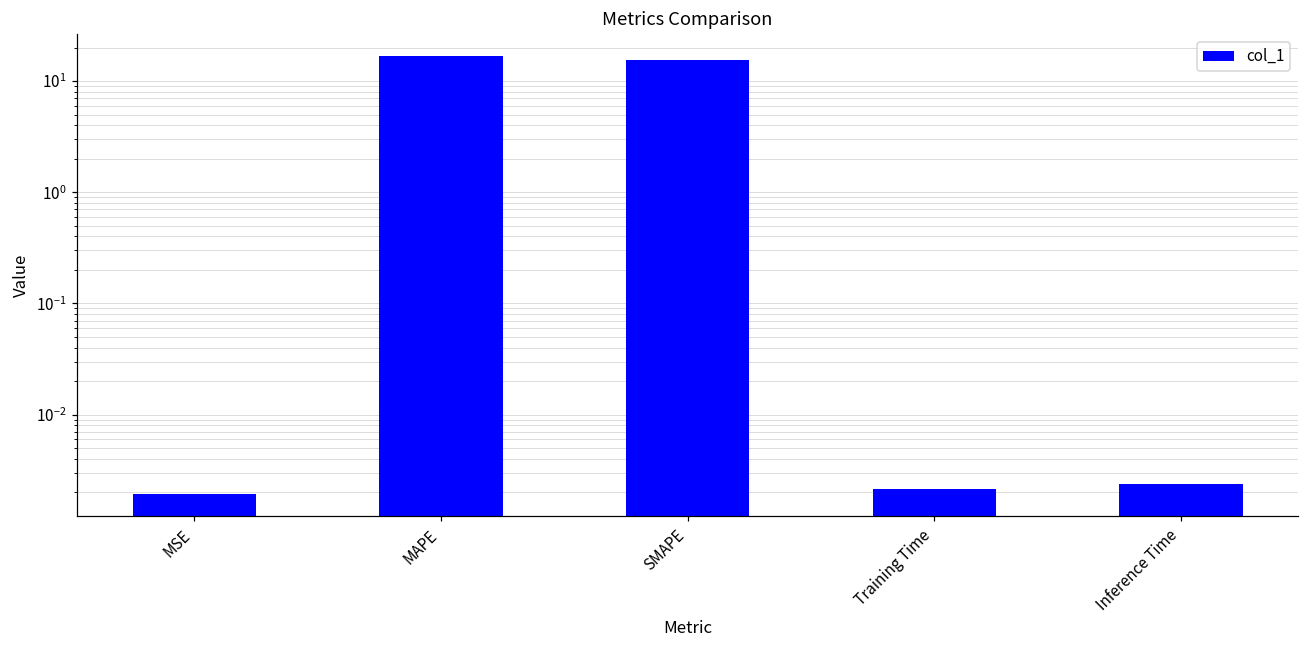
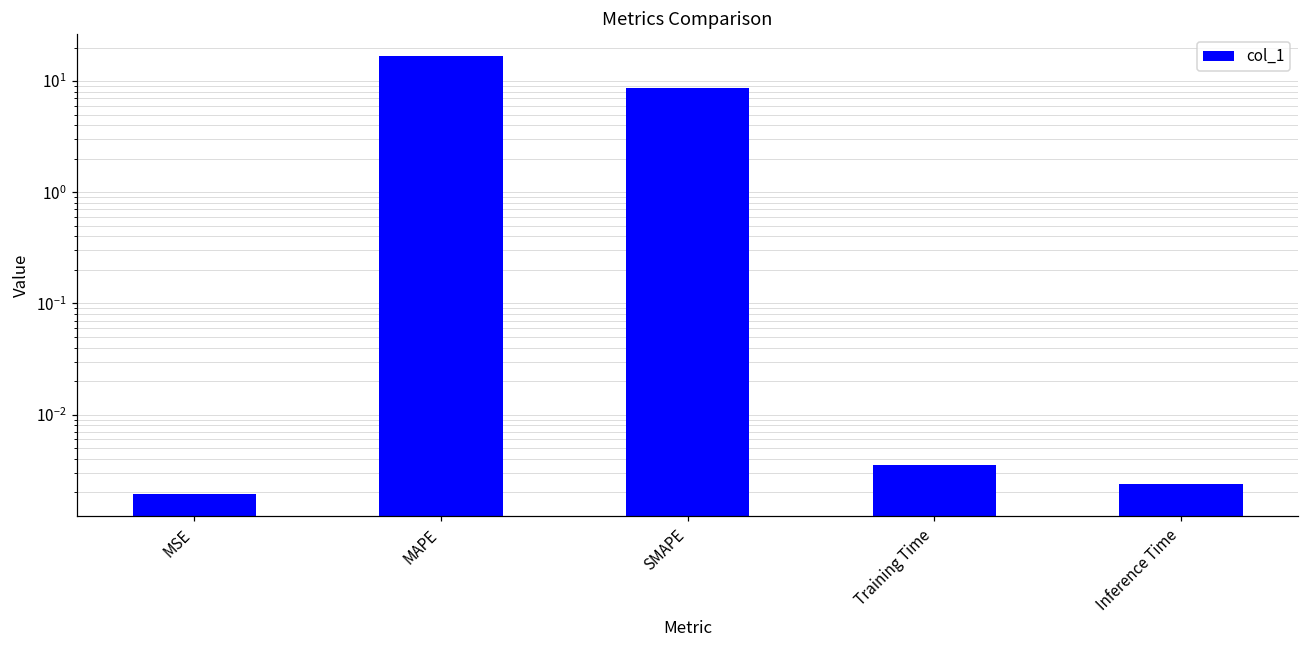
  {
    "MSE": 0.0019,
    "MAPE": 17,
-   "SMAPE": 15,
-   "Training Time": 0.0021,
+   "SMAPE": 9,
+   "Training Time": 0.0035,
    "Inference Time": 0.0024
  }
